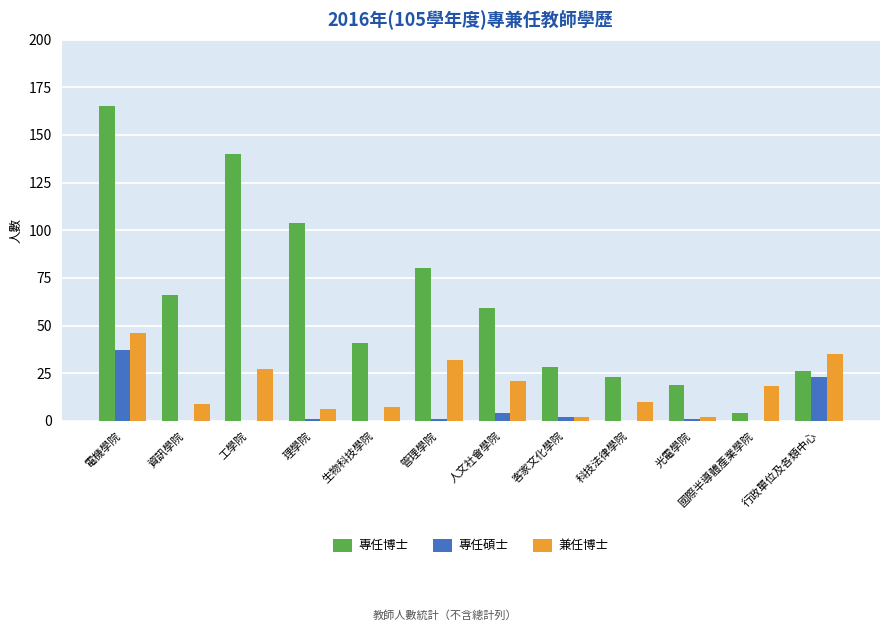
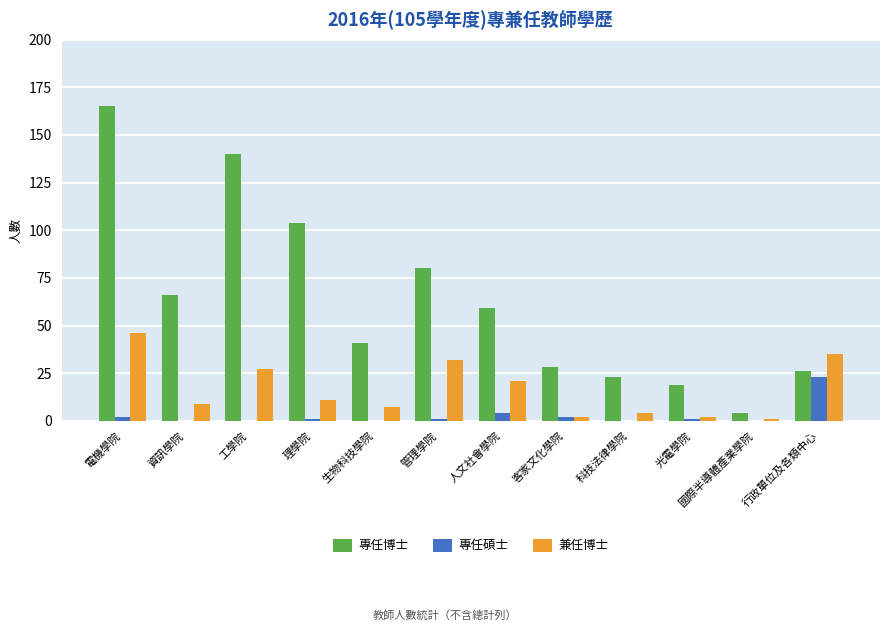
  {
    "專任博士": {
      "電機學院": 165,
      "資訊學院": 66,
      "工學院": 140,
      "理學院": 104,
      "生物科技學院": 41,
      "管理學院": 80,
      "人文社會學院": 59,
      "客家文化學院": 28,
      "科技法律學院": 23,
      "光電學院": 19,
      "國際半導體產業學院": 4,
      "行政單位及各類中心": 26
    },
    "專任碩士": {
-     "電機學院": 37,
+     "電機學院": 2,
      "資訊學院": 0,
      "工學院": 0,
      "生物科技學院": 0,
      "人文社會學院": 4,
      "客家文化學院": 2,
      "科技法律學院": 0,
      "國際半導體產業學院": 0,
      "行政單位及各類中心": 23
    },
    "兼任博士": {
      "電機學院": 46,
      "資訊學院": 9,
      "工學院": 27,
-     "理學院": 6,
+     "理學院": 11,
      "生物科技學院": 7,
      "管理學院": 32,
      "人文社會學院": 21,
      "客家文化學院": 2,
-     "科技法律學院": 10,
+     "科技法律學院": 4,
      "光電學院": 2,
-     "國際半導體產業學院": 18,
+     "國際半導體產業學院": 1,
      "行政單位及各類中心": 35
    }
  }
